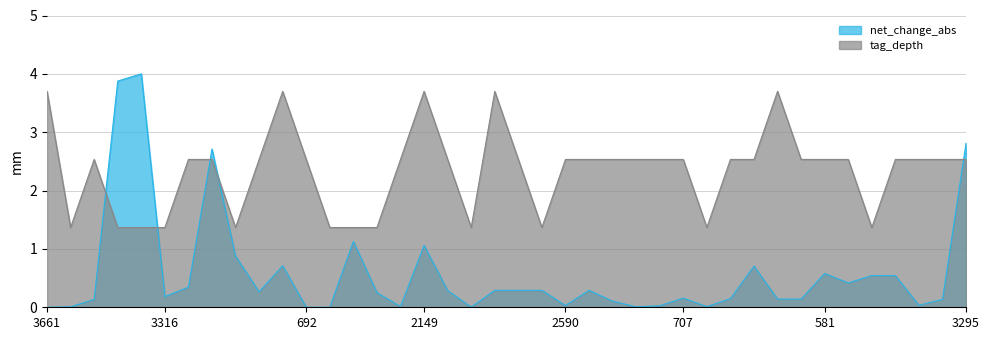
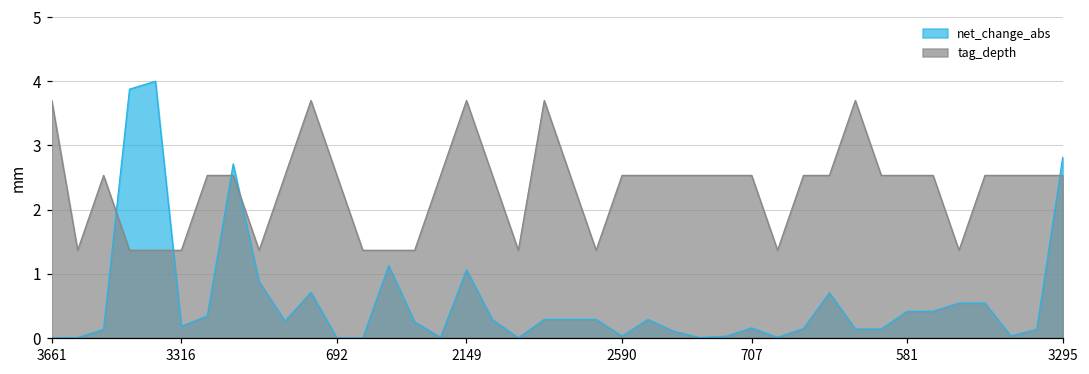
  {
    "net_change_abs": {
      "3661": 0.0,
      "3316": 0.2,
      "692": 0.0,
      "2149": 1.1,
      "2590": 0.0,
      "707": 0.2,
-     "581": 0.6,
+     "581": 0.4,
      "3295": 2.8
    },
    "tag_depth": {
      "3661": 3.7,
      "3316": 1.4,
      "692": 2.5,
      "2149": 3.7,
      "2590": 2.5,
      "707": 2.5,
      "581": 2.5,
      "3295": 2.5
    }
  }
